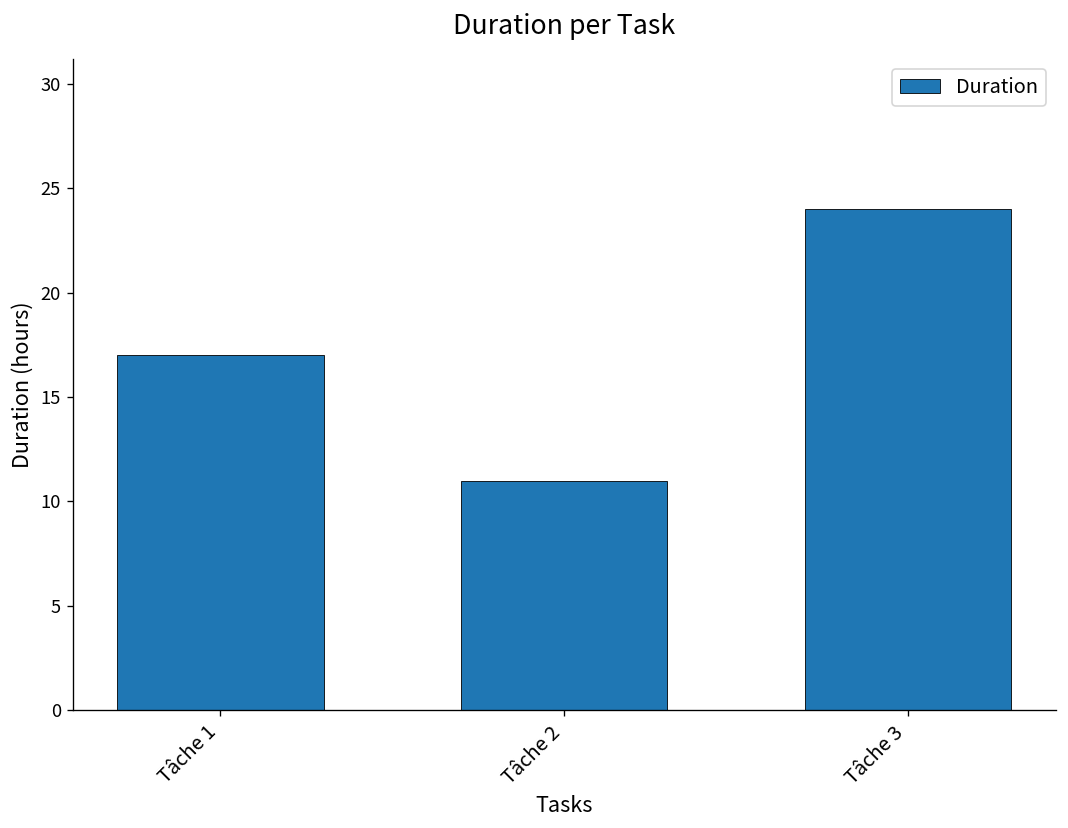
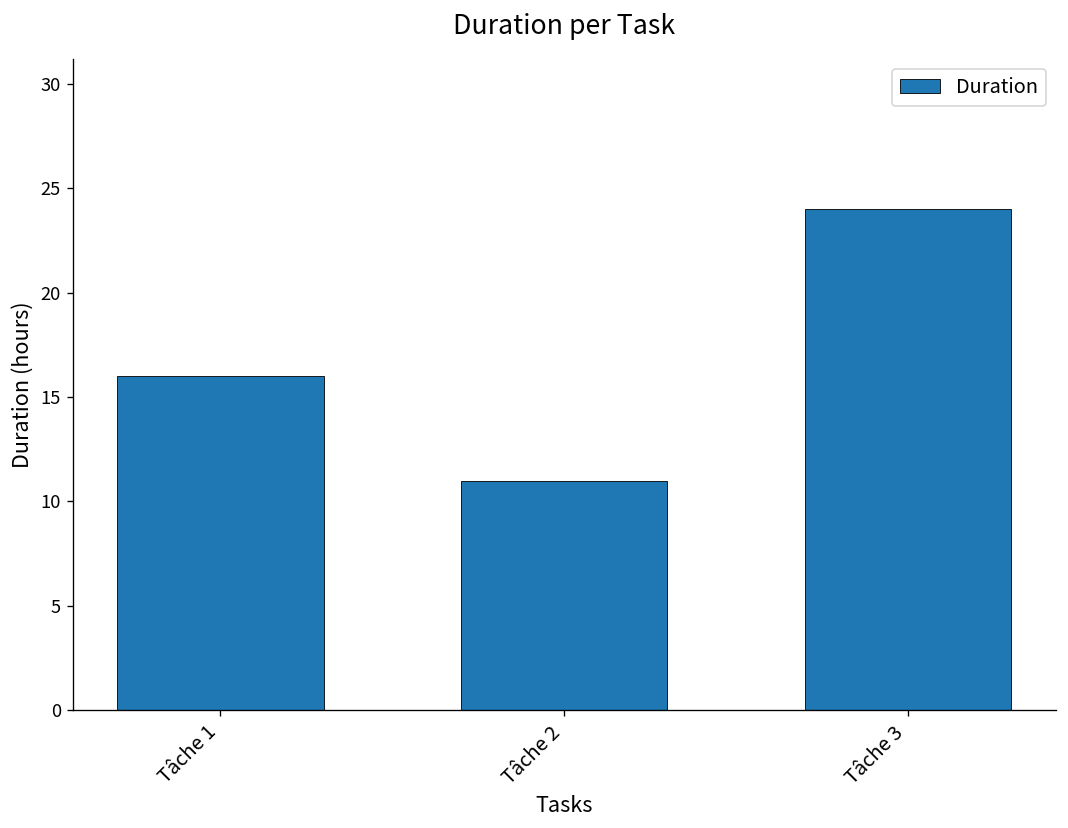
  {
-   "Tâche 1": 17,
+   "Tâche 1": 16,
    "Tâche 2": 11,
    "Tâche 3": 24
  }
